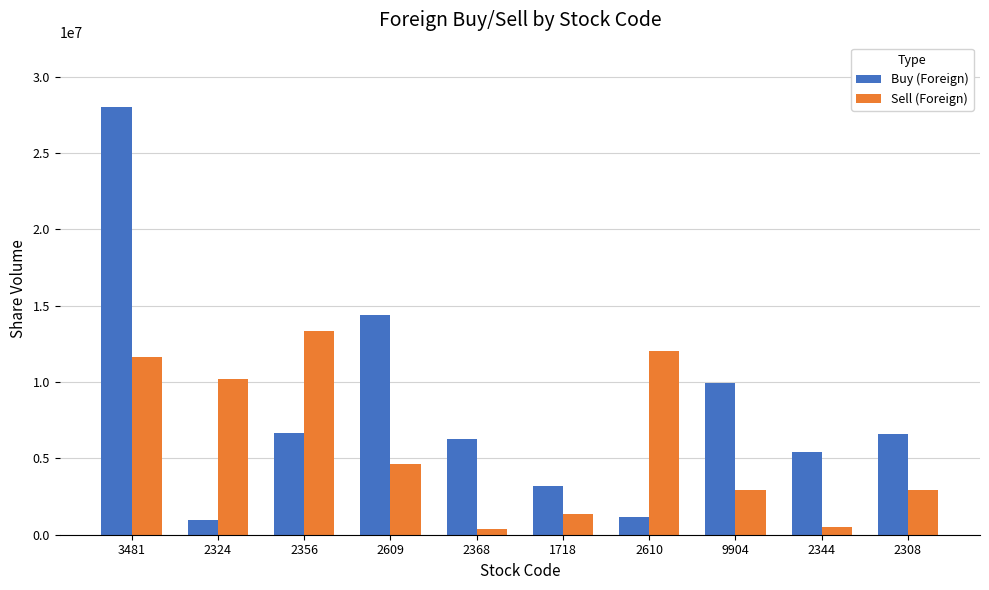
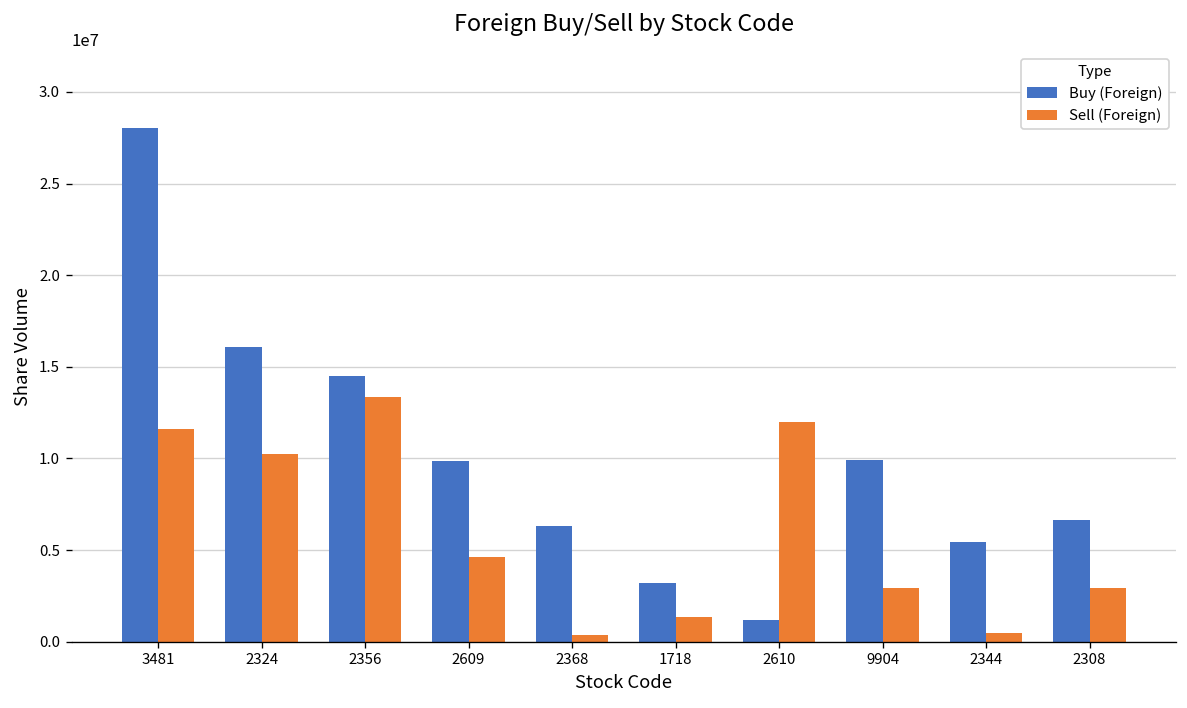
  {
    "Buy (Foreign)": {
      "3481": 28000000,
-     "2324": 1000000,
-     "2356": 6700000,
-     "2609": 14400000,
+     "2324": 16100000,
+     "2356": 14500000,
+     "2609": 9800000,
      "2368": 6300000,
      "1718": 3200000,
      "2610": 1200000,
      "9904": 9900000,
      "2344": 5400000,
      "2308": 6600000
    },
    "Sell (Foreign)": {
      "3481": 11600000,
      "2324": 10200000,
      "2356": 13300000,
      "2609": 4600000,
      "2368": 400000,
      "1718": 1300000,
      "2610": 12000000,
      "9904": 2900000,
      "2344": 500000,
      "2308": 2900000
    }
  }
